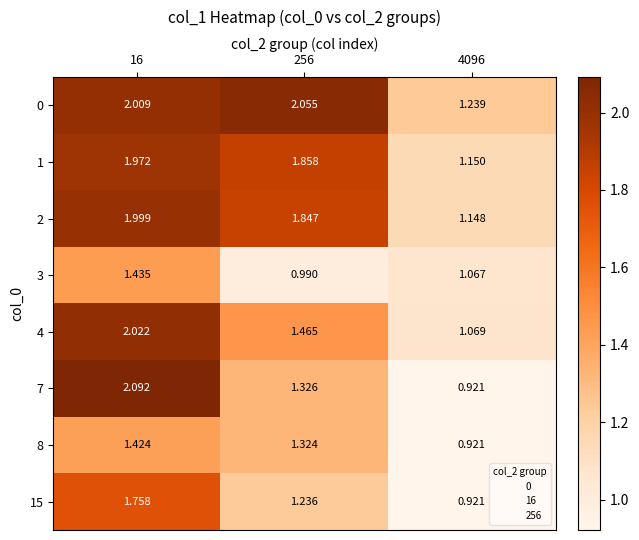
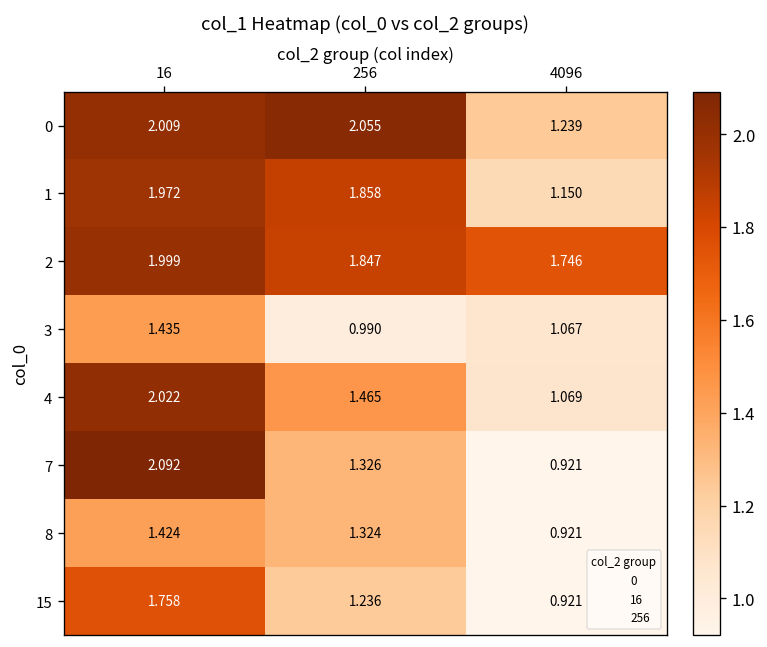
  {
    "0": {
      "16": 2.009,
      "256": 2.055,
      "4096": 1.239
    },
    "1": {
      "16": 1.972,
      "256": 1.858,
      "4096": 1.150
    },
    "2": {
      "16": 1.999,
      "256": 1.847,
-     "4096": 1.148
+     "4096": 1.746
    },
    "3": {
      "16": 1.435,
      "256": 0.990,
      "4096": 1.067
    },
    "4": {
      "16": 2.022,
      "256": 1.465,
      "4096": 1.069
    },
    "7": {
      "16": 2.092,
      "256": 1.326,
      "4096": 0.921
    },
    "8": {
      "16": 1.424,
      "256": 1.324,
      "4096": 0.921
    },
    "15": {
      "16": 1.758,
      "256": 1.236,
      "4096": 0.921
    }
  }
